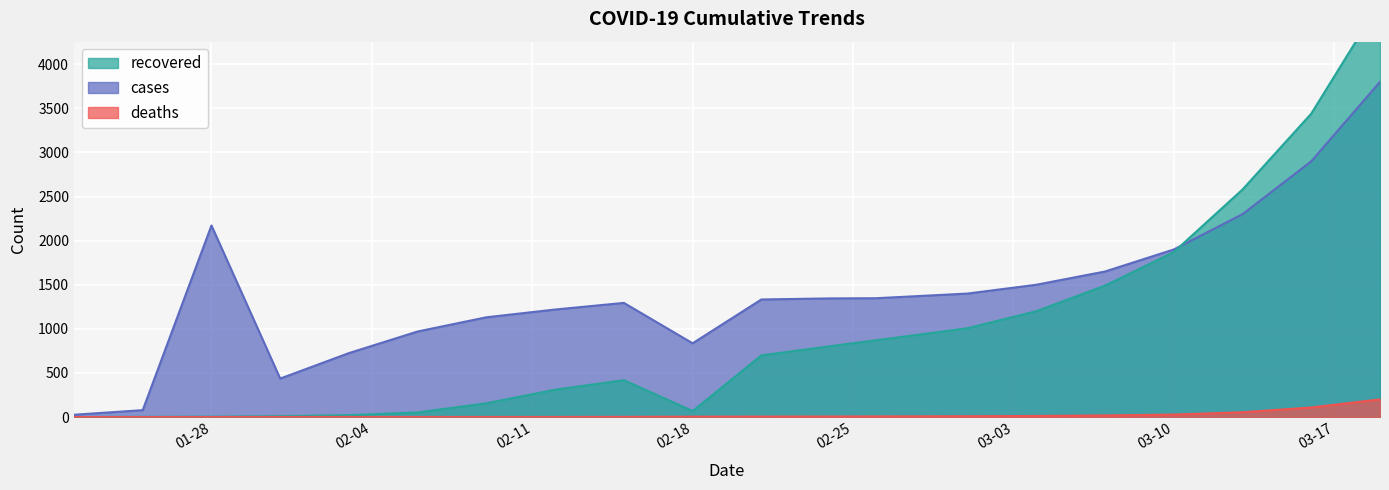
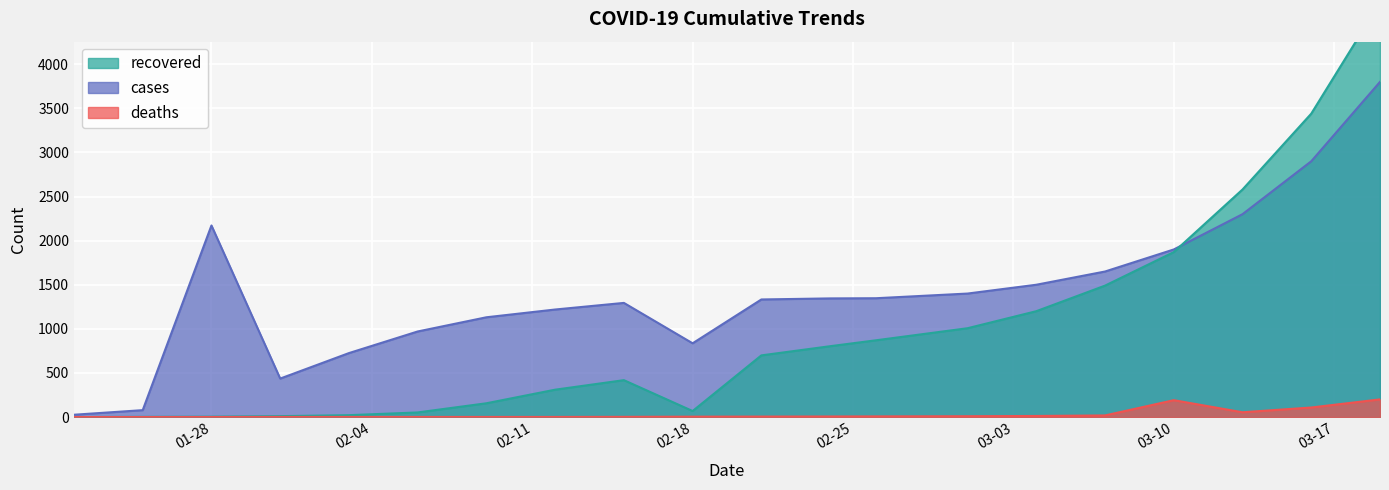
  {
    "cases": {
      "01-28": 2200,
      "02-18": 800,
      "03-10": 1900
    },
    "recovered": {
      "02-18": 100,
      "03-10": 1900
    },
    "deaths": {
      "02-18": 0,
-     "03-10": 0
+     "03-10": 200
    }
  }
